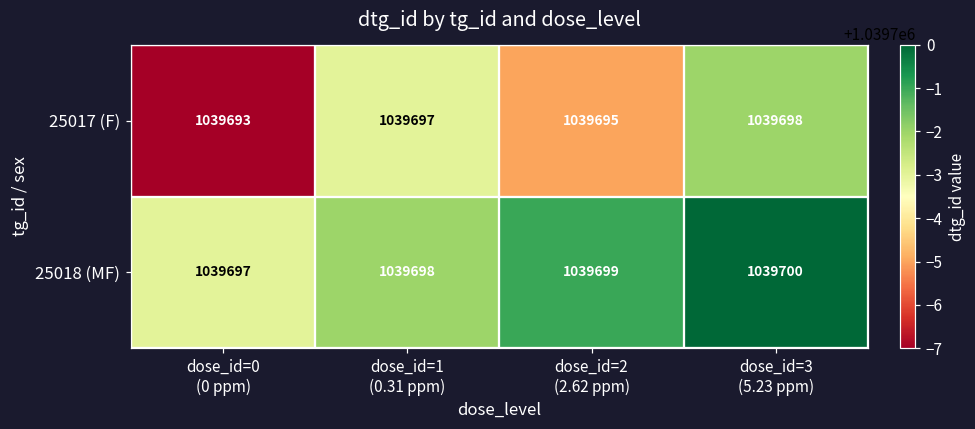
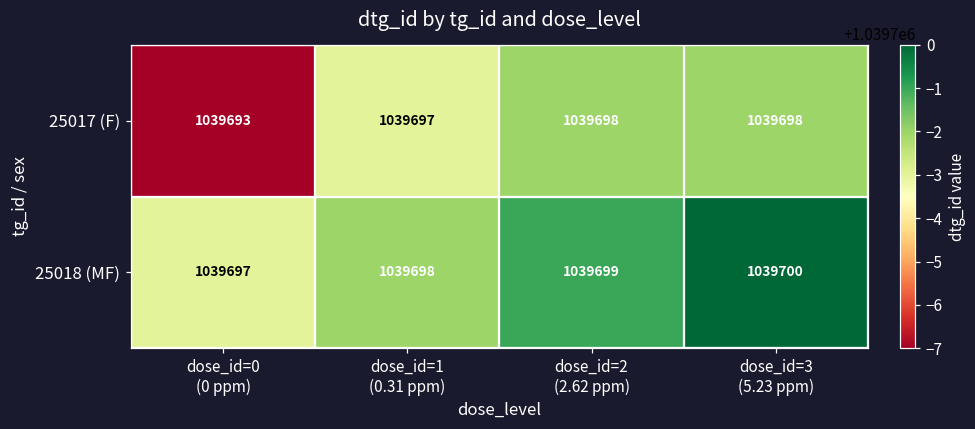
  {
    "25017 (F)": {
      "dose_id=0 (0 ppm)": 1039693,
      "dose_id=1 (0.31 ppm)": 1039697,
-     "dose_id=2 (2.62 ppm)": 1039695,
+     "dose_id=2 (2.62 ppm)": 1039698,
      "dose_id=3 (5.23 ppm)": 1039698
    },
    "25018 (MF)": {
      "dose_id=0 (0 ppm)": 1039697,
      "dose_id=1 (0.31 ppm)": 1039698,
      "dose_id=2 (2.62 ppm)": 1039699,
      "dose_id=3 (5.23 ppm)": 1039700
    }
  }
